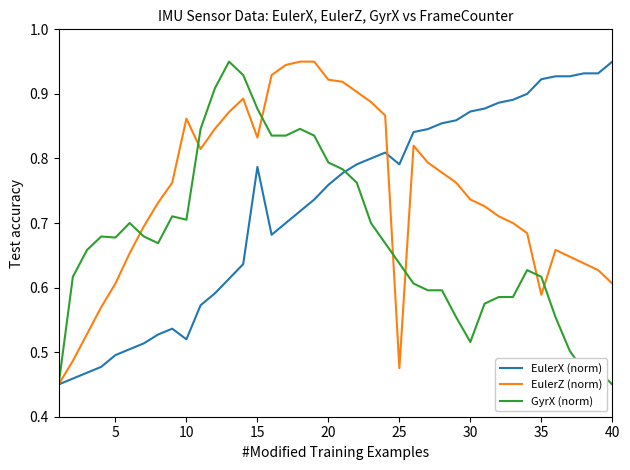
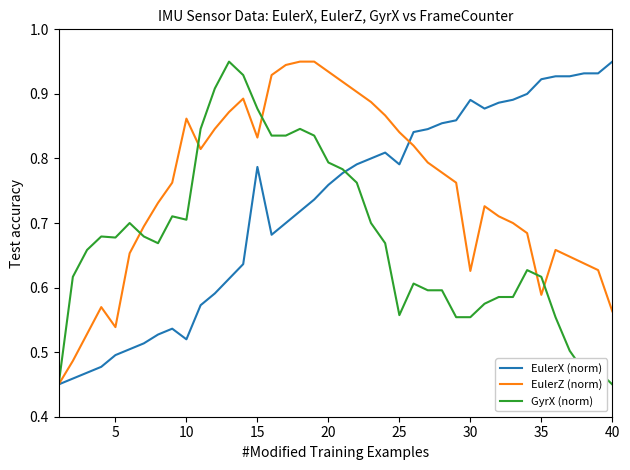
  {
    "EulerX (norm)": {
      "5": 0.50,
      "10": 0.52,
      "15": 0.79,
      "20": 0.76,
      "25": 0.79,
-     "30": 0.87,
+     "30": 0.89,
      "35": 0.92,
      "40": 0.95
    },
    "EulerZ (norm)": {
-     "5": 0.61,
+     "5": 0.54,
      "10": 0.86,
      "15": 0.83,
-     "20": 0.92,
-     "25": 0.48,
-     "30": 0.74,
+     "20": 0.93,
+     "25": 0.84,
+     "30": 0.63,
      "35": 0.59,
-     "40": 0.61
+     "40": 0.56
    },
    "GyrX (norm)": {
      "5": 0.68,
      "10": 0.71,
      "15": 0.88,
      "20": 0.79,
-     "25": 0.64,
-     "30": 0.52,
+     "25": 0.56,
+     "30": 0.55,
      "35": 0.62,
      "40": 0.45
    }
  }
